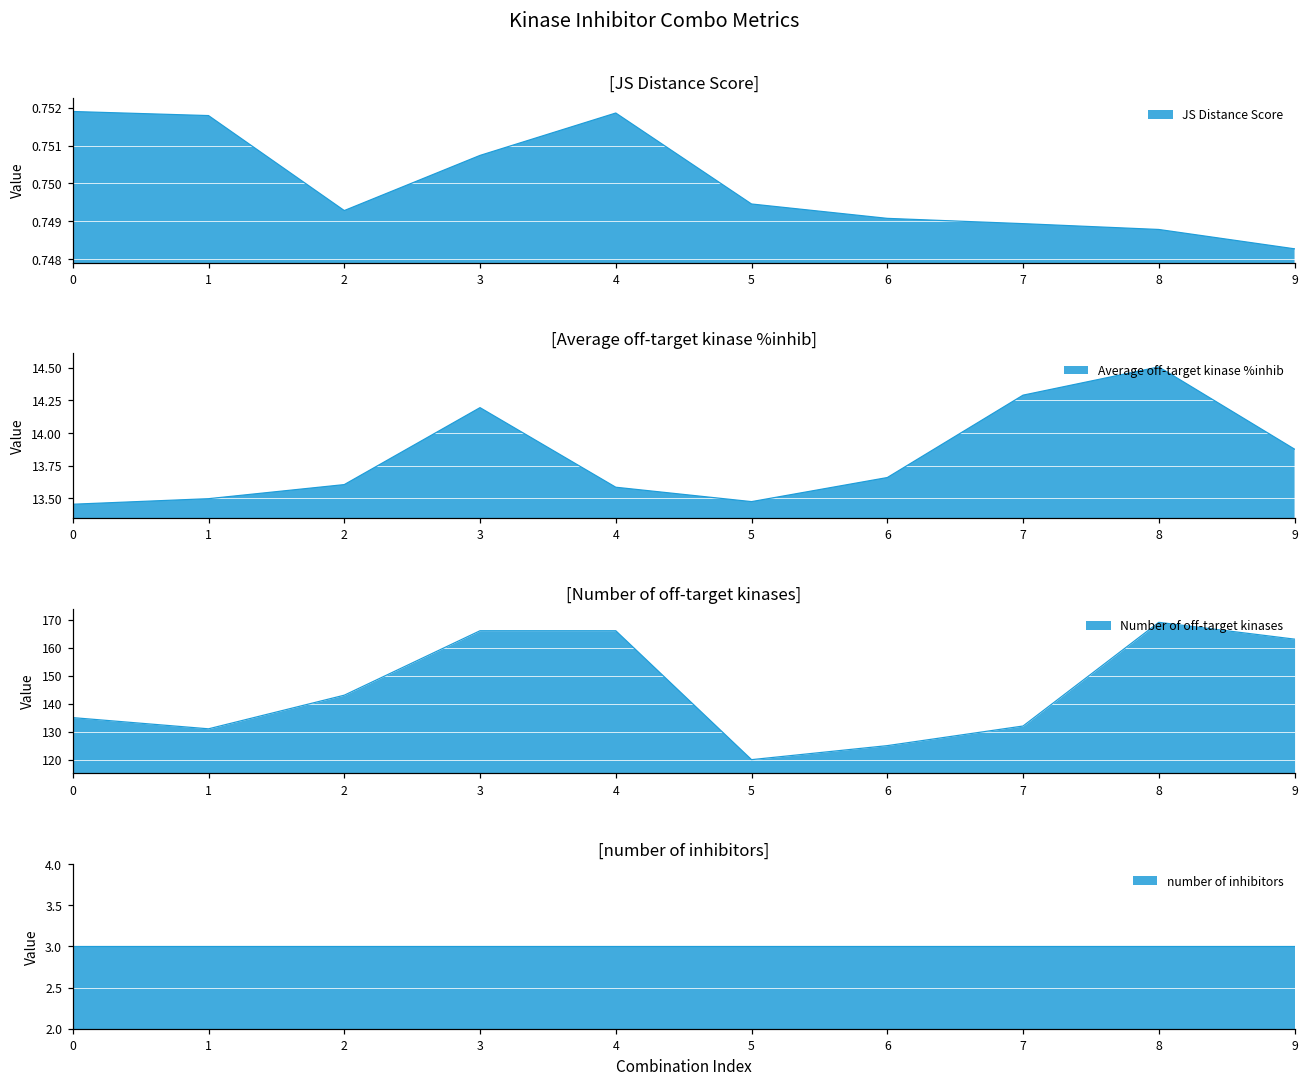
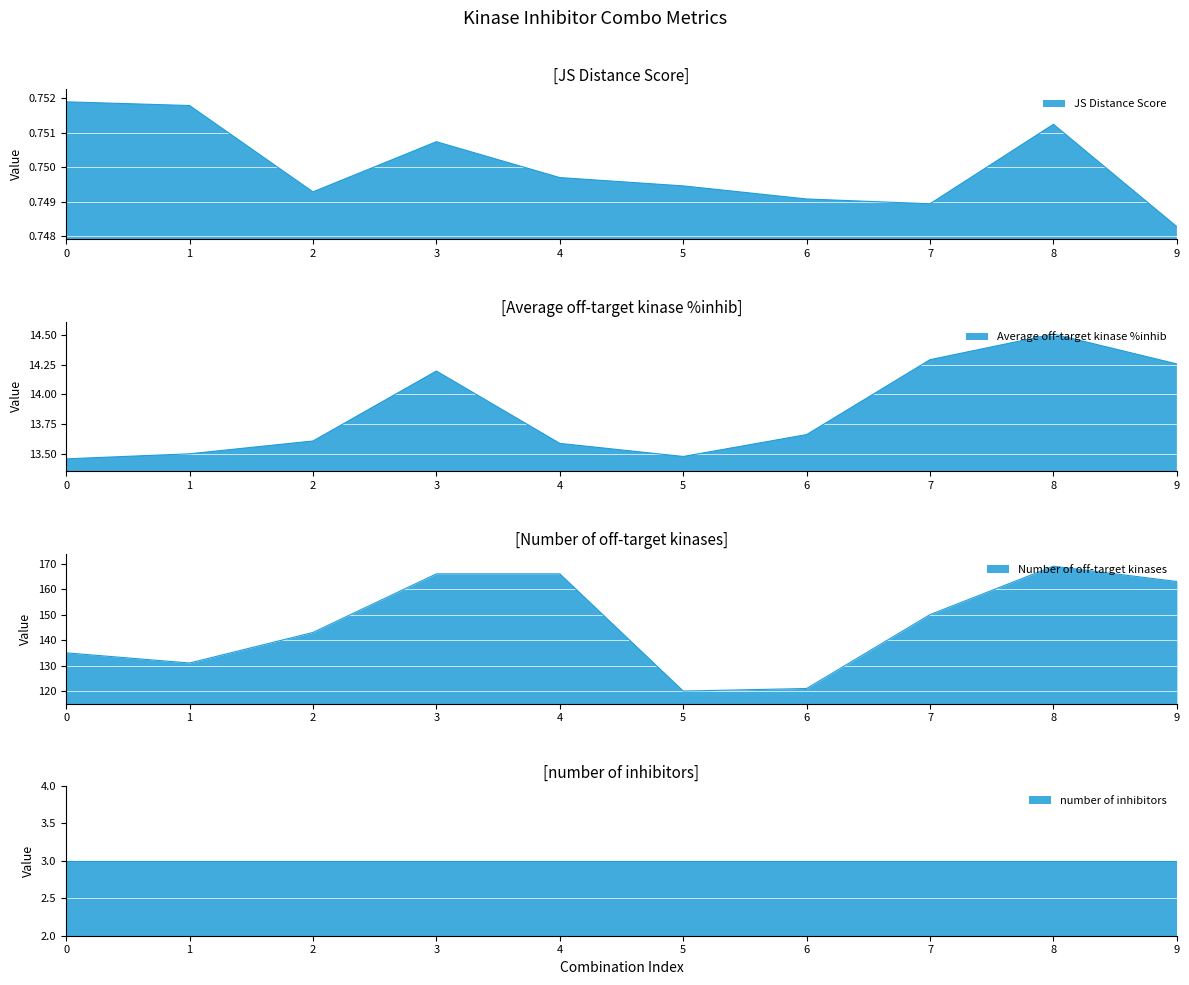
  {
    "[JS Distance Score]": {
      "0": 0.7519,
      "1": 0.7518,
      "2": 0.7493,
      "3": 0.7507,
-     "4": 0.7519,
+     "4": 0.7497,
      "5": 0.7495,
      "6": 0.7491,
      "7": 0.7489,
-     "8": 0.7488,
+     "8": 0.7512,
      "9": 0.7483
    },
    "[Average off-target kinase %inhib]": {
      "0": 13.46,
      "1": 13.50,
      "2": 13.61,
      "3": 14.20,
      "4": 13.59,
      "5": 13.48,
      "6": 13.66,
      "7": 14.29,
      "8": 14.51,
-     "9": 13.88
+     "9": 14.26
    },
    "[Number of off-target kinases]": {
      "0": 135,
      "1": 131,
      "2": 143,
      "3": 166,
      "4": 166,
      "5": 120,
-     "6": 125,
-     "7": 132,
+     "6": 121,
+     "7": 150,
      "8": 169,
      "9": 163
    },
    "[number of inhibitors]": {
      "0": 3.0,
      "1": 3.0,
      "2": 3.0,
      "3": 3.0,
      "4": 3.0,
      "5": 3.0,
      "6": 3.0,
      "7": 3.0,
      "8": 3.0,
      "9": 3.0
    }
  }
